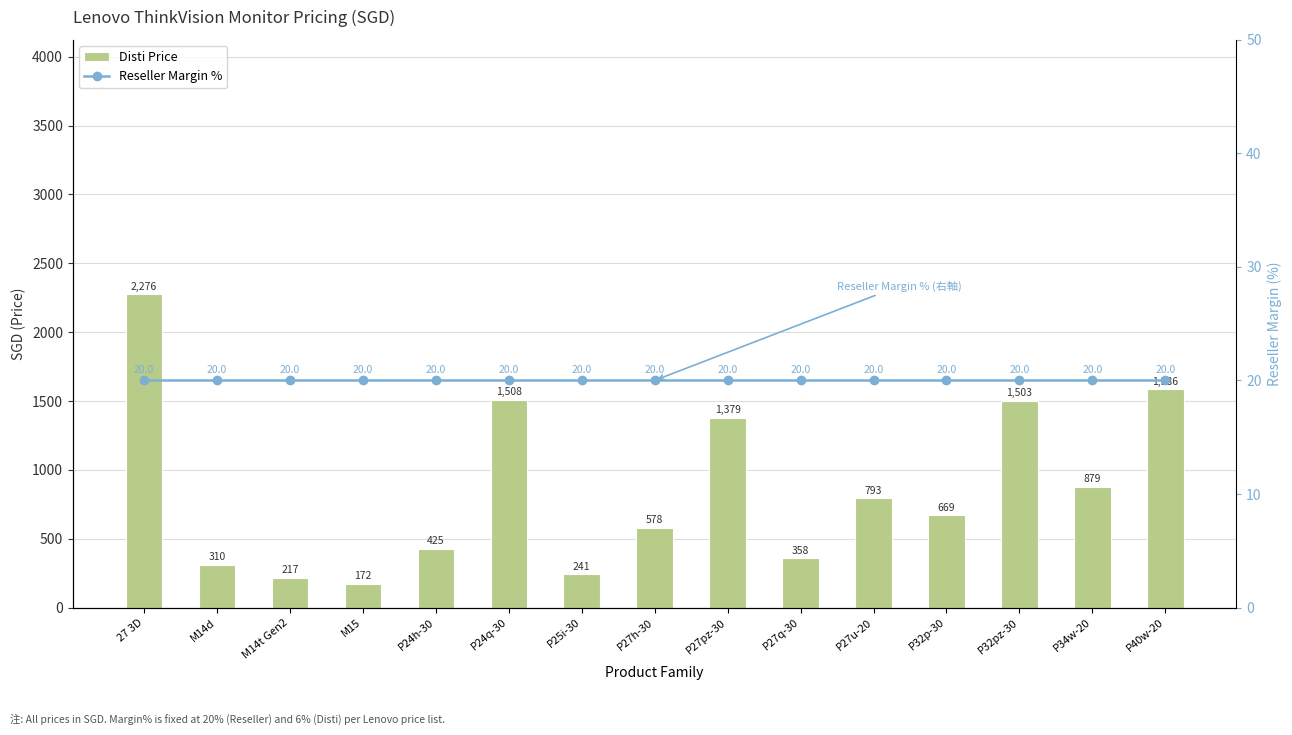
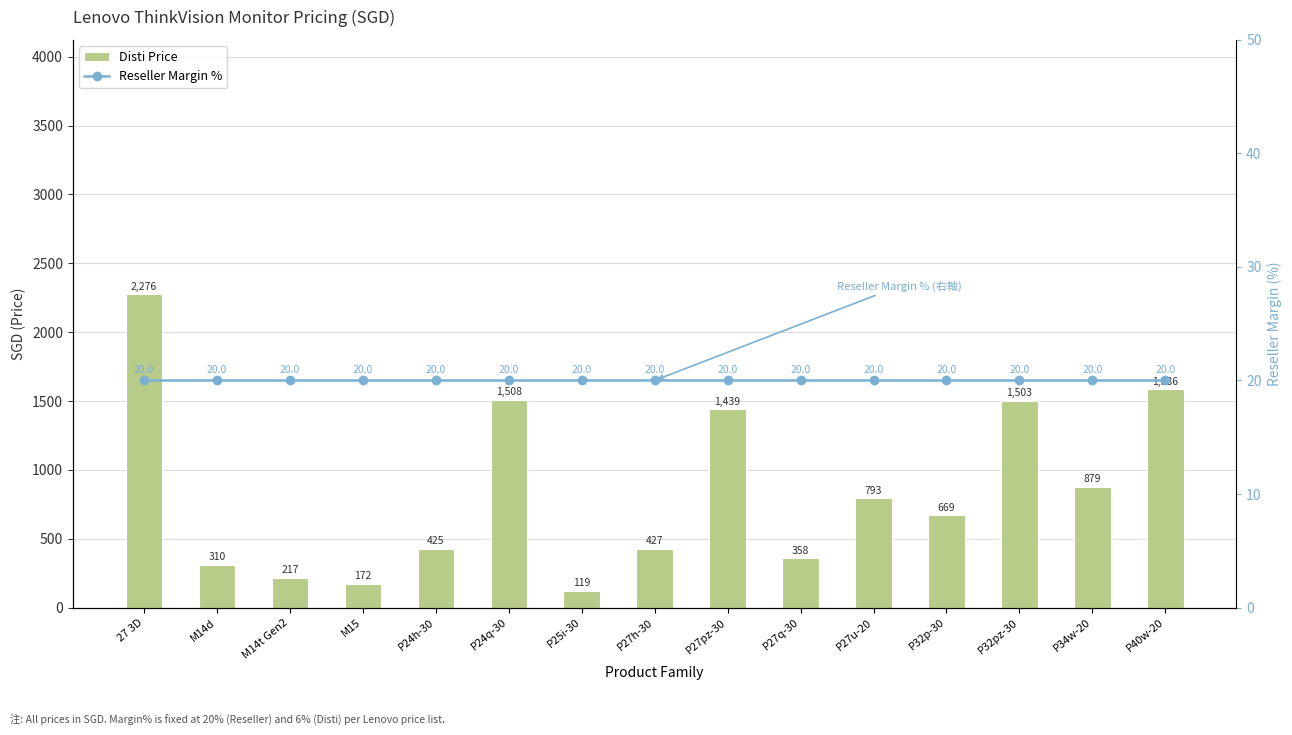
  {
    "Disti Price": {
      "27 3D": "2,276",
      "M14d": "310",
      "M14t Gen2": "217",
      "M15": "172",
      "P24h-30": "425",
      "P24q-30": "1,508",
-     "P25i-30": "241",
-     "P27h-30": "578",
-     "P27pz-30": "1,379",
+     "P25i-30": "119",
+     "P27h-30": "427",
+     "P27pz-30": "1,439",
      "P27q-30": "358",
      "P27u-20": "793",
      "P32p-30": "669",
      "P32pz-30": "1,503",
      "P34w-20": "879"
    },
    "Reseller Margin %": {
      "27 3D": "20.0",
      "M14d": "20.0",
      "M14t Gen2": "20.0",
      "M15": "20.0",
      "P24h-30": "20.0",
      "P24q-30": "20.0",
      "P25i-30": "20.0",
      "P32pz-30": "20.0",
      "P34w-20": "20.0",
      "P40w-20": "20.0"
    }
  }
